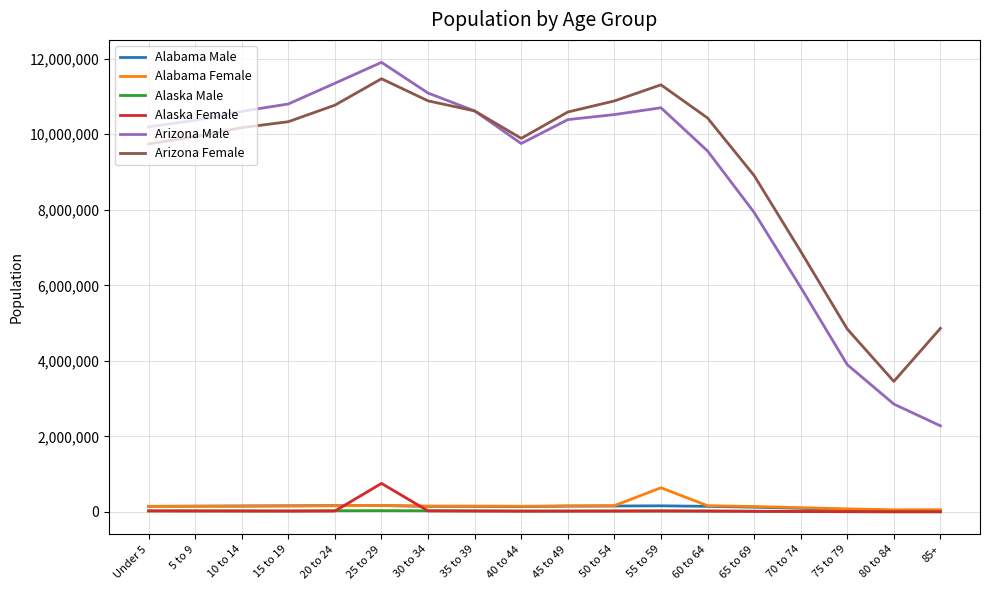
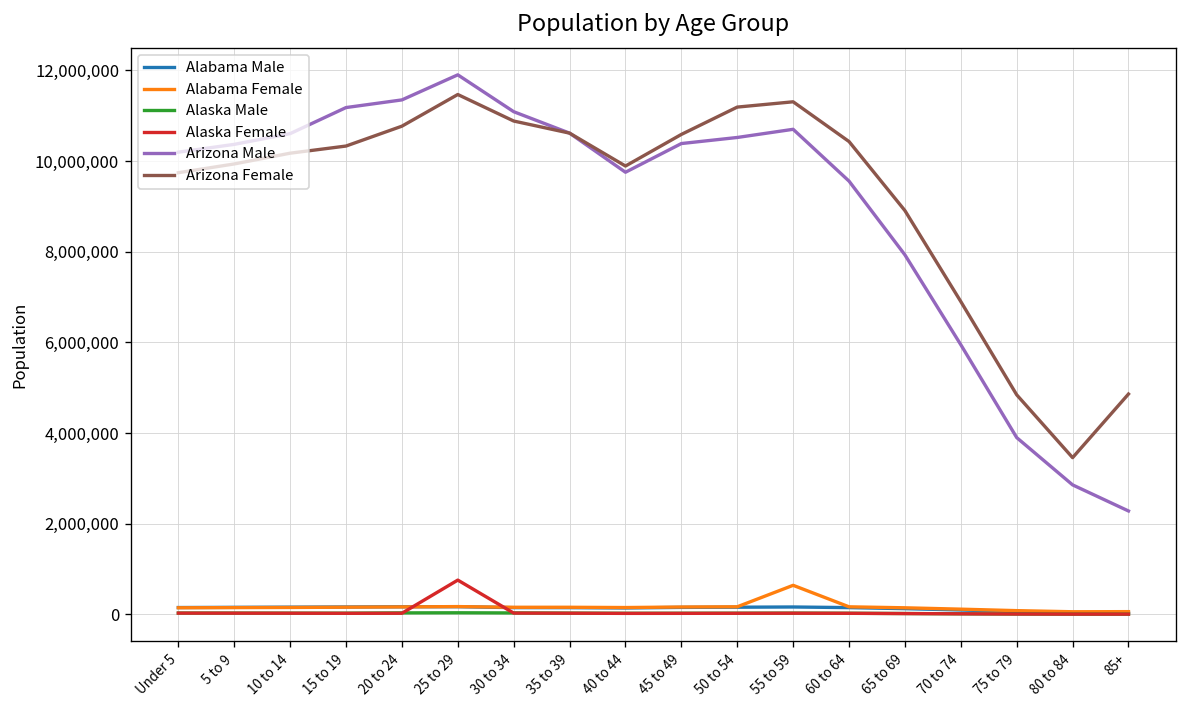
  {
    "Alabama Male": {
      "55 to 59": "200,000"
    },
    "Alabama Female": {
      "55 to 59": "600,000"
    },
    "Alaska Male": {
      "25 to 29": "0"
    },
    "Alaska Female": {
      "25 to 29": "800,000"
    },
    "Arizona Male": {
-     "15 to 19": "10,800,000",
+     "15 to 19": "11,200,000",
      "20 to 24": "11,300,000",
      "25 to 29": "11,900,000",
      "30 to 34": "11,100,000",
      "40 to 44": "9,800,000",
      "45 to 49": "10,400,000",
      "50 to 54": "10,500,000",
      "55 to 59": "10,700,000",
      "60 to 64": "9,600,000",
      "65 to 69": "7,900,000",
      "70 to 74": "5,900,000",
      "75 to 79": "3,900,000",
      "80 to 84": "2,900,000",
      "85+": "2,300,000"
    },
    "Arizona Female": {
      "15 to 19": "10,300,000",
      "20 to 24": "10,800,000",
      "25 to 29": "11,500,000",
      "30 to 34": "10,900,000",
      "40 to 44": "9,900,000",
      "45 to 49": "10,600,000",
-     "50 to 54": "10,900,000",
+     "50 to 54": "11,200,000",
      "55 to 59": "11,300,000",
      "60 to 64": "10,400,000",
      "65 to 69": "8,900,000",
      "70 to 74": "6,900,000",
      "75 to 79": "4,800,000",
      "80 to 84": "3,500,000",
      "85+": "4,900,000"
    }
  }
